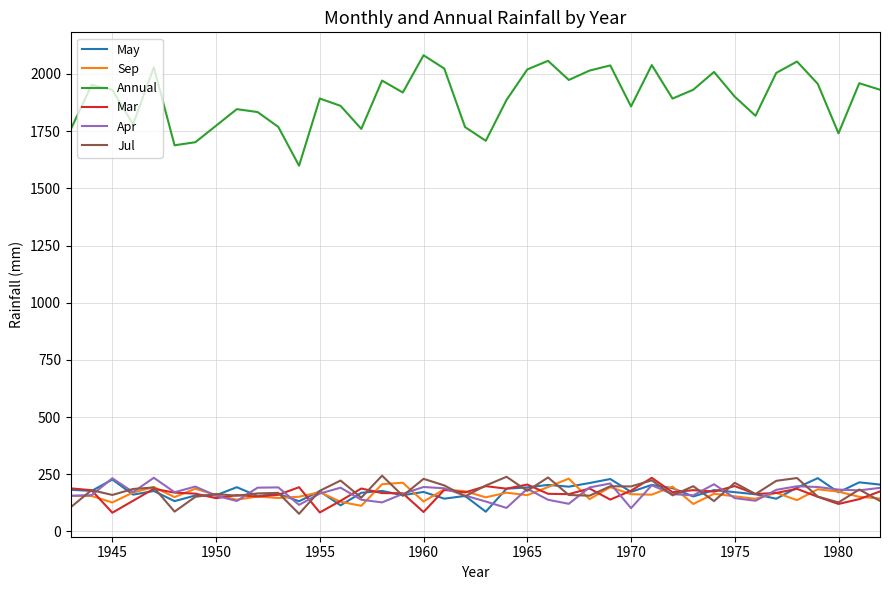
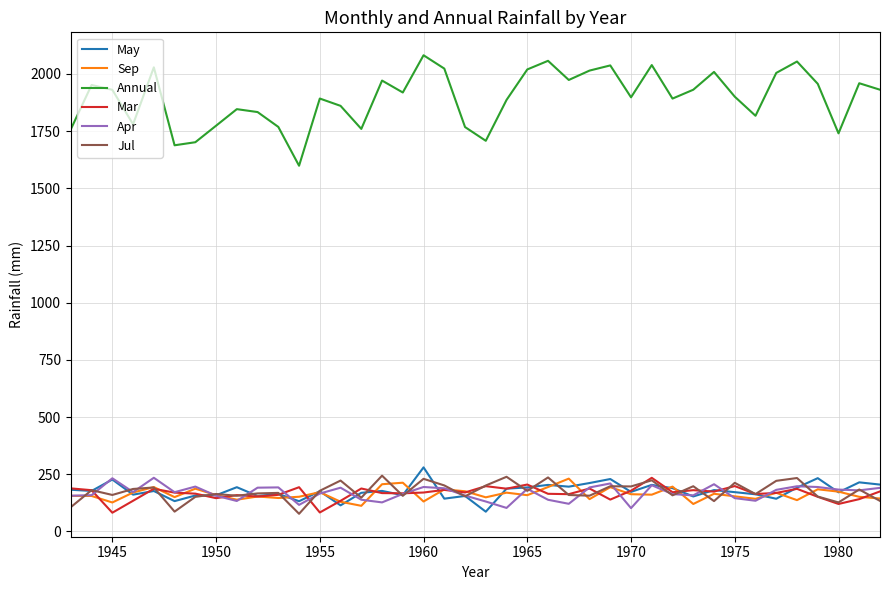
  {
    "May": {
-     "1960": 170,
+     "1960": 280,
      "1975": 170
    },
    "Sep": {
      "1945": 130,
      "1960": 130,
      "1965": 160
    },
    "Annual": {
      "1950": 1770,
      "1955": 1890,
      "1960": 2080,
      "1965": 2020,
-     "1970": 1860,
+     "1970": 1900,
      "1975": 1900,
      "1980": 1740
    },
    "Mar": {
      "1945": 80,
      "1955": 80,
-     "1960": 90,
+     "1960": 170,
      "1965": 210,
      "1975": 200
    },
    "Apr": {
      "1960": 190,
      "1970": 100
    },
    "Jul": {
      "1945": 160,
      "1960": 230,
      "1970": 200,
      "1975": 210
    }
  }
